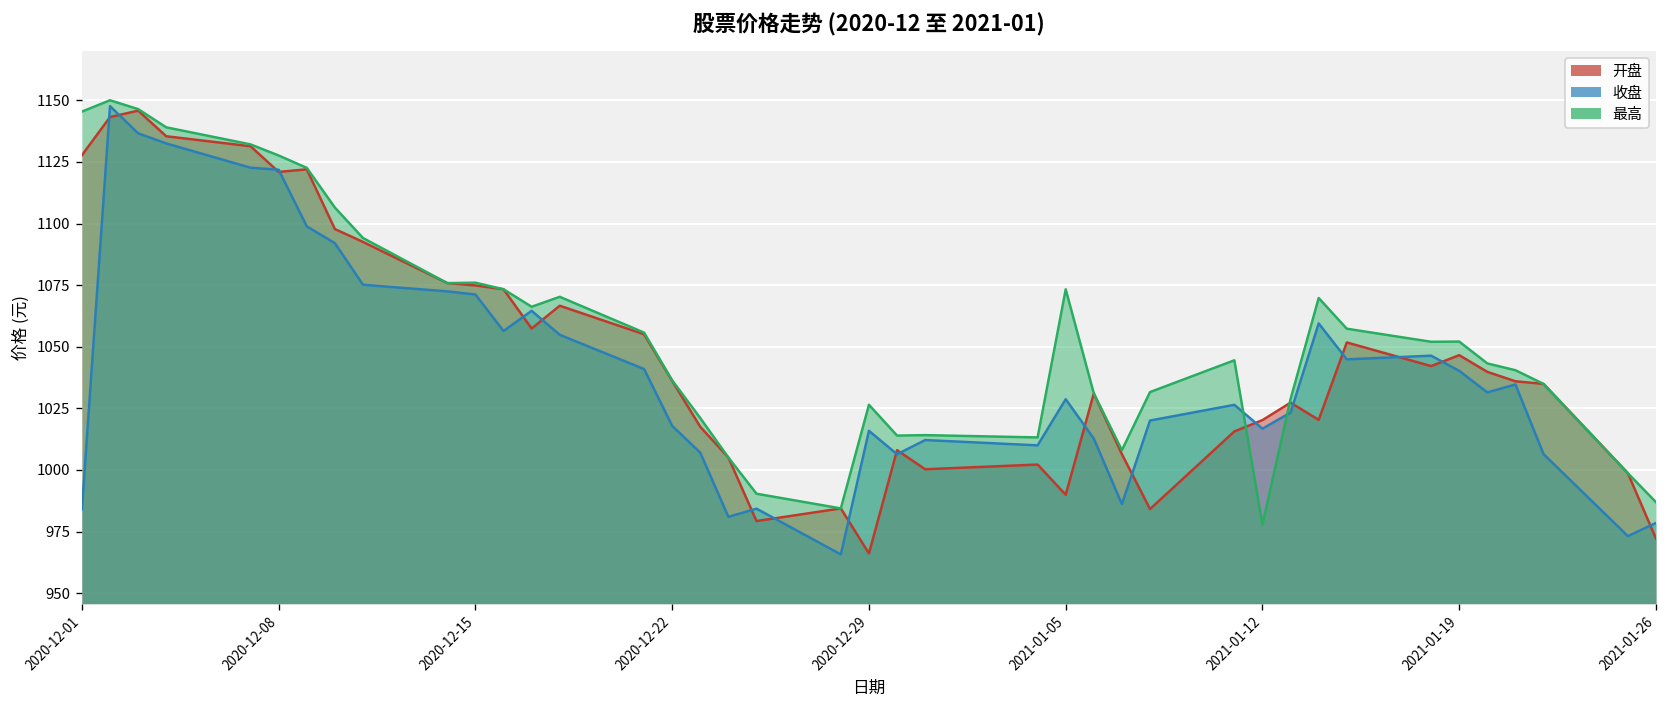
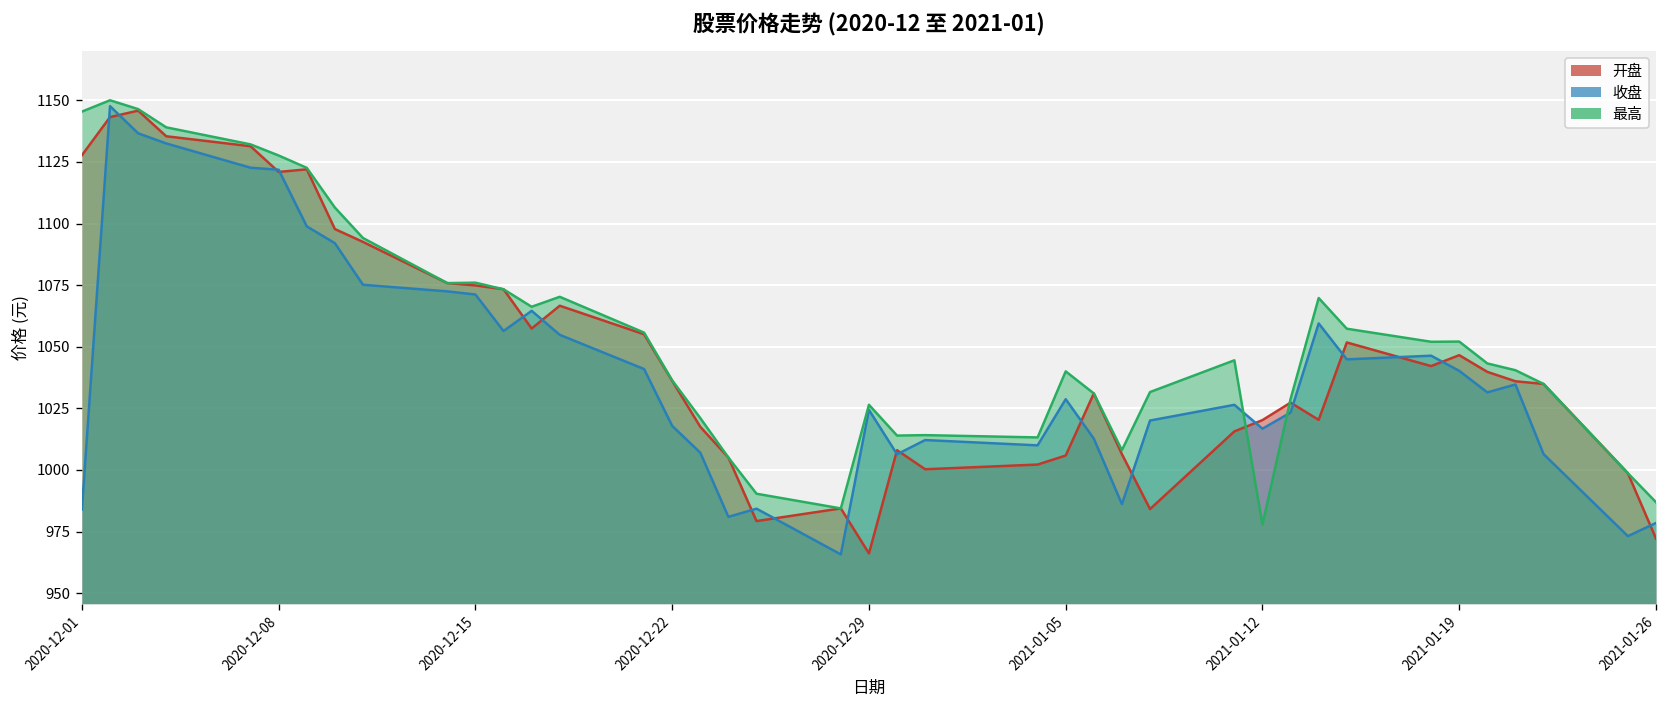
  {
    "开盘": {
      "2020-12-01": 1128,
      "2020-12-29": 966,
-     "2021-01-05": 990,
+     "2021-01-05": 1006,
      "2021-01-12": 1020,
      "2021-01-19": 1047,
      "2021-01-26": 972
    },
    "收盘": {
      "2020-12-01": 984,
      "2020-12-15": 1071,
      "2020-12-22": 1018,
-     "2020-12-29": 1016,
+     "2020-12-29": 1024,
      "2021-01-05": 1029,
      "2021-01-12": 1017,
      "2021-01-19": 1040,
      "2021-01-26": 978
    },
    "最高": {
      "2020-12-01": 1145,
      "2020-12-08": 1128,
      "2020-12-29": 1026,
-     "2021-01-05": 1073,
+     "2021-01-05": 1040,
      "2021-01-12": 978,
      "2021-01-19": 1052,
      "2021-01-26": 987
    }
  }
